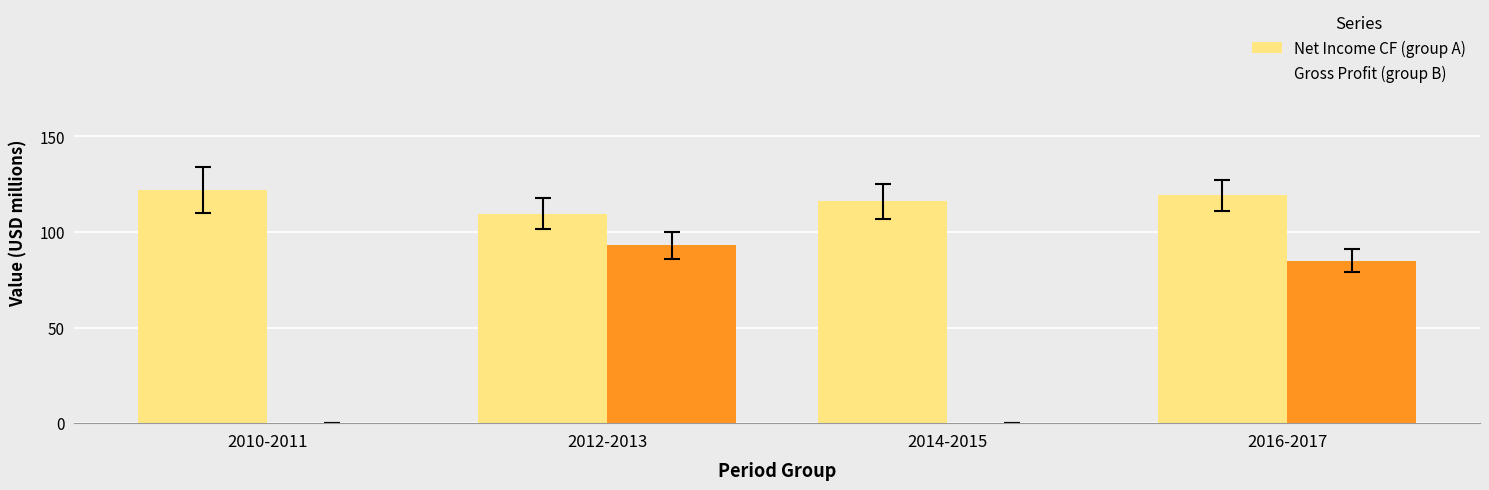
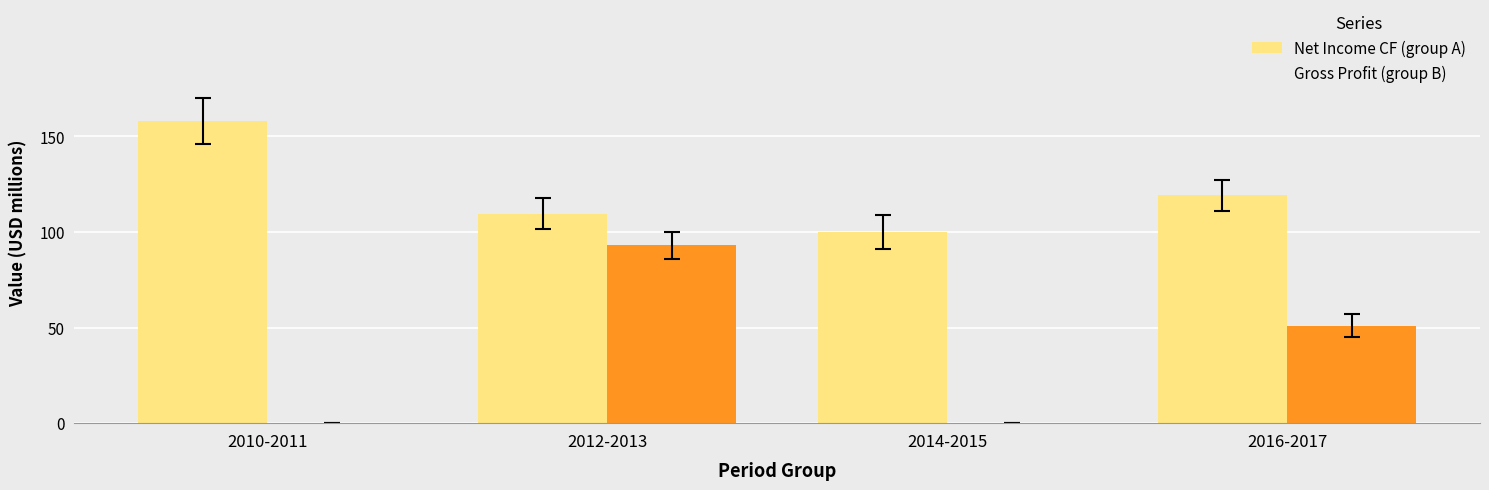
  {
    "Net Income CF (group A)": {
-     "2010-2011": 122,
+     "2010-2011": 158,
      "2012-2013": 110,
-     "2014-2015": 116,
+     "2014-2015": 100,
      "2016-2017": 119
    },
    "Gross Profit (group B)": {
      "2010-2011": 0,
      "2012-2013": 93,
      "2014-2015": 0,
-     "2016-2017": 85
+     "2016-2017": 51
    }
  }
